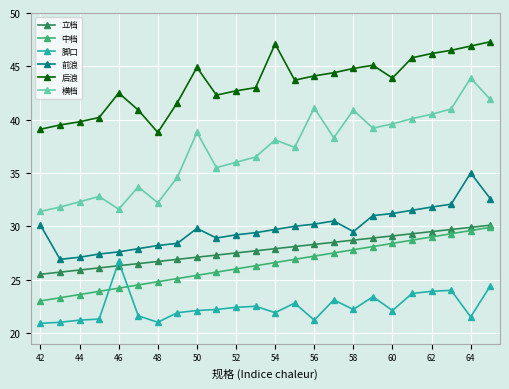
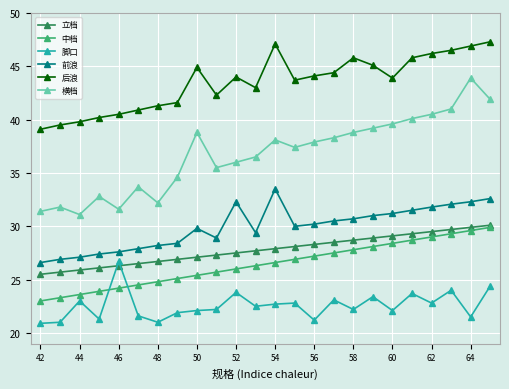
  {
    "脚口": {
      "42": 20.9,
-     "44": 21.2,
+     "44": 23.0,
      "46": 26.7,
      "48": 21.0,
      "50": 22.1,
-     "52": 22.4,
-     "54": 21.9,
+     "52": 23.8,
+     "54": 22.7,
      "56": 21.2,
      "58": 22.2,
      "60": 22.1,
-     "62": 23.9,
+     "62": 22.8,
      "64": 21.5
    },
    "前浪": {
-     "42": 30.1,
+     "42": 26.6,
      "44": 27.1,
      "46": 27.6,
      "48": 28.2,
      "50": 29.8,
-     "52": 29.2,
-     "54": 29.7,
+     "52": 32.3,
+     "54": 33.5,
      "56": 30.2,
-     "58": 29.5,
+     "58": 30.7,
      "60": 31.2,
      "62": 31.8,
-     "64": 35.0
+     "64": 32.3
    },
    "后浪": {
      "42": 39.1,
      "44": 39.8,
-     "46": 42.5,
-     "48": 38.8,
+     "46": 40.5,
+     "48": 41.3,
      "50": 44.9,
-     "52": 42.7,
+     "52": 44.0,
      "54": 47.1,
      "56": 44.1,
-     "58": 44.8,
+     "58": 45.8,
      "60": 43.9,
      "62": 46.2,
      "64": 46.9
    },
    "横档": {
      "42": 31.4,
-     "44": 32.3,
+     "44": 31.1,
      "46": 31.6,
      "48": 32.2,
      "50": 38.8,
      "52": 36.0,
      "54": 38.1,
-     "56": 41.1,
-     "58": 40.9,
+     "56": 37.9,
+     "58": 38.8,
      "60": 39.6,
      "62": 40.5,
      "64": 43.9
    }
  }
